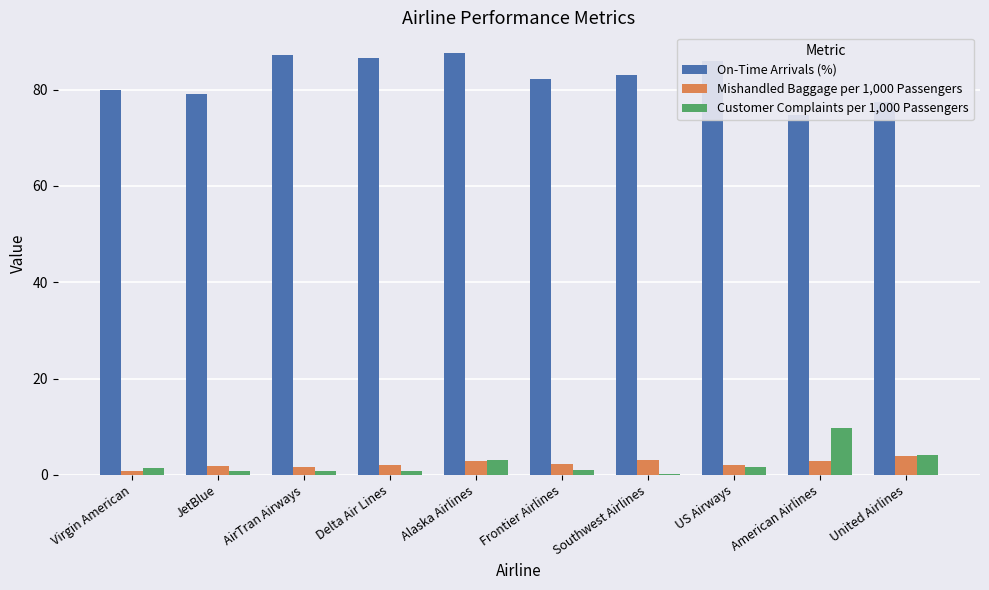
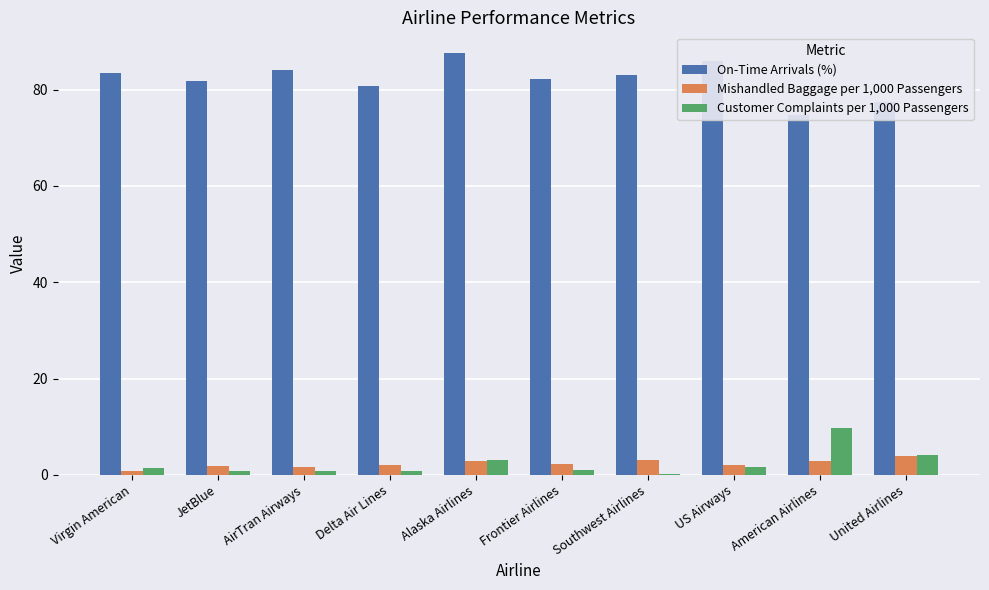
  {
    "On-Time Arrivals (%)": {
-     "Virgin American": 80,
-     "JetBlue": 79,
-     "AirTran Airways": 87,
-     "Delta Air Lines": 87,
+     "Virgin American": 84,
+     "JetBlue": 82,
+     "AirTran Airways": 84,
+     "Delta Air Lines": 81,
      "Alaska Airlines": 88,
      "Frontier Airlines": 82,
      "Southwest Airlines": 83
    },
    "Mishandled Baggage per 1,000 Passengers": {
      "Virgin American": 1,
      "JetBlue": 2,
      "AirTran Airways": 2,
      "Delta Air Lines": 2,
      "Alaska Airlines": 3,
      "Frontier Airlines": 2,
      "Southwest Airlines": 3,
      "US Airways": 2,
      "American Airlines": 3,
      "United Airlines": 4
    },
    "Customer Complaints per 1,000 Passengers": {
      "Virgin American": 2,
      "JetBlue": 1,
      "AirTran Airways": 1,
      "Delta Air Lines": 1,
      "Alaska Airlines": 3,
      "Frontier Airlines": 1,
      "US Airways": 2,
      "American Airlines": 10,
      "United Airlines": 4
    }
  }
